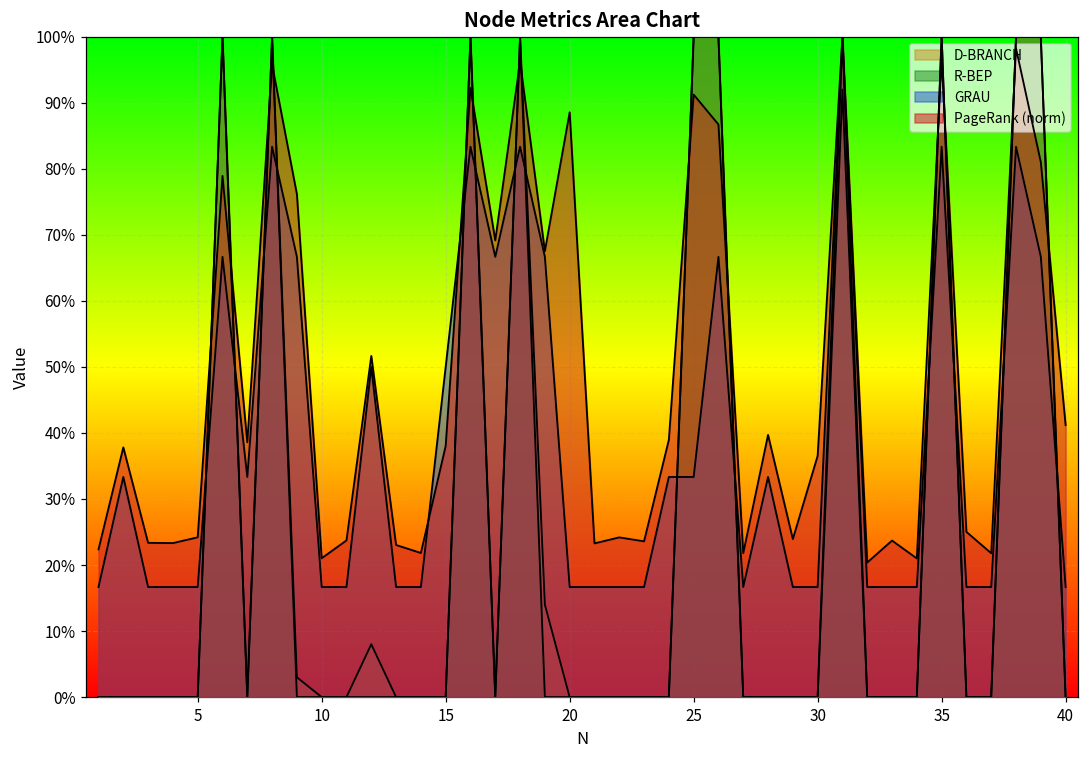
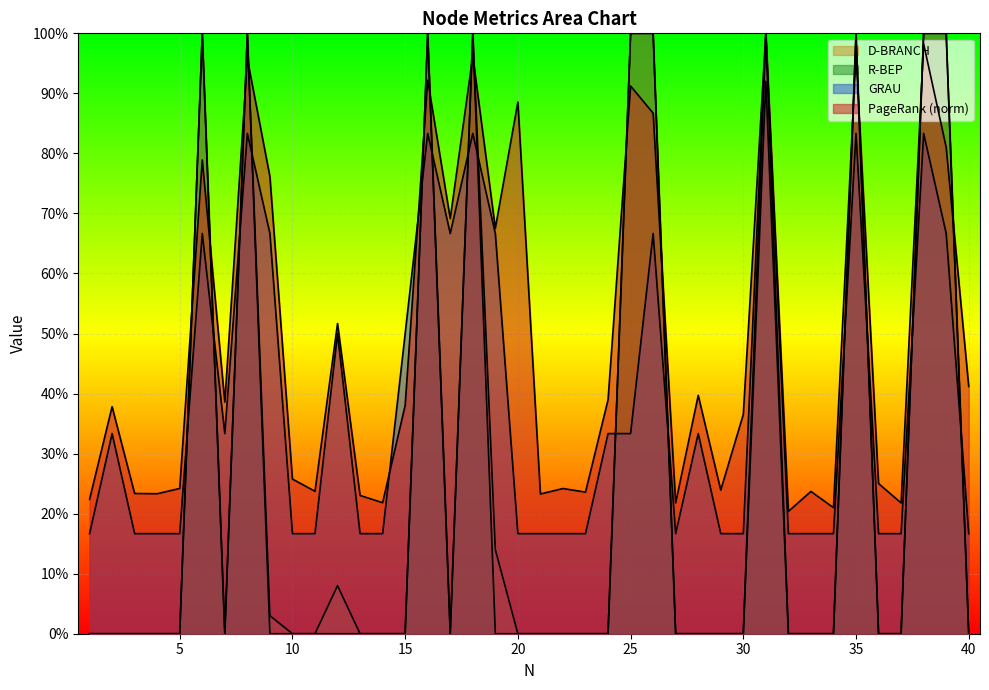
  {
    "GRAU": {
      "5": "17%",
      "10": "17%",
      "15": "50%",
      "20": "17%",
      "25": "33%",
      "30": "17%",
      "35": "83%",
      "40": "17%"
    },
    "PageRank (norm)": {
      "5": "24%",
-     "10": "21%",
+     "10": "26%",
      "15": "38%",
      "20": "89%",
      "25": "91%",
      "30": "37%",
      "40": "41%"
    }
  }
